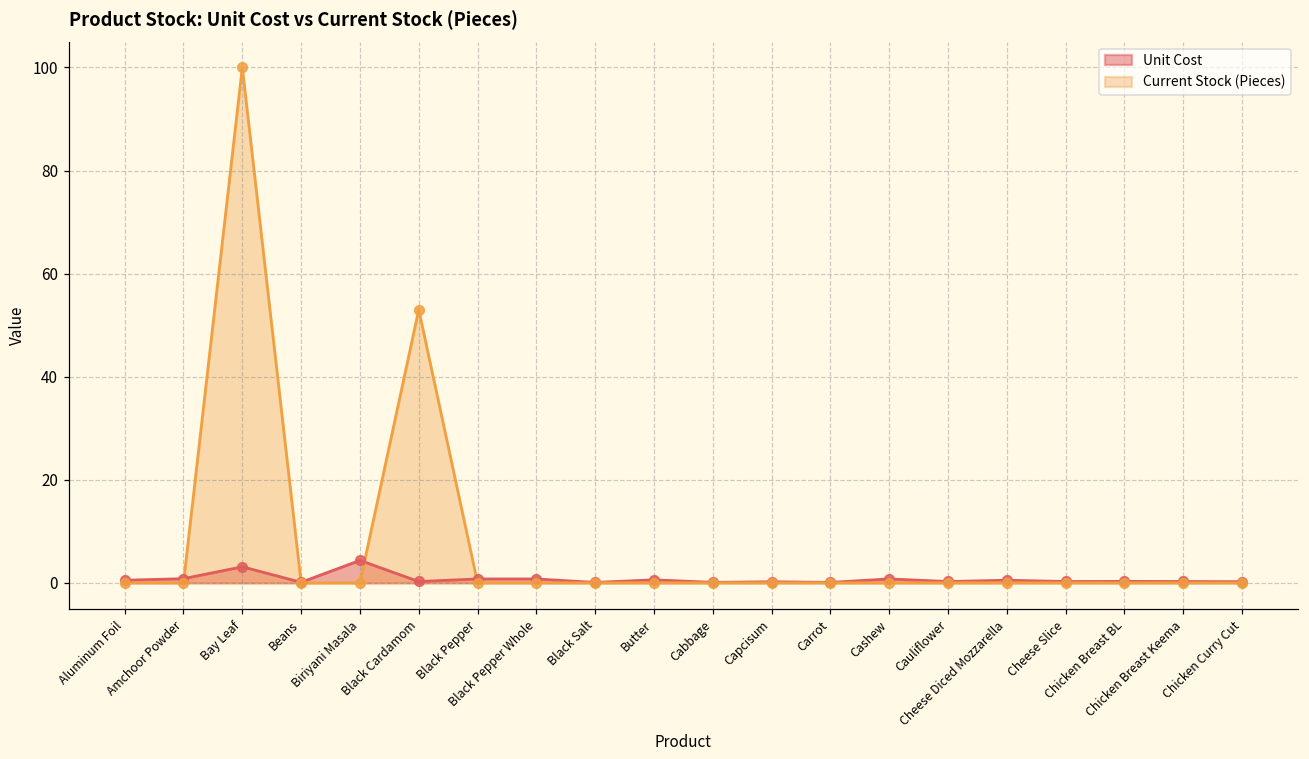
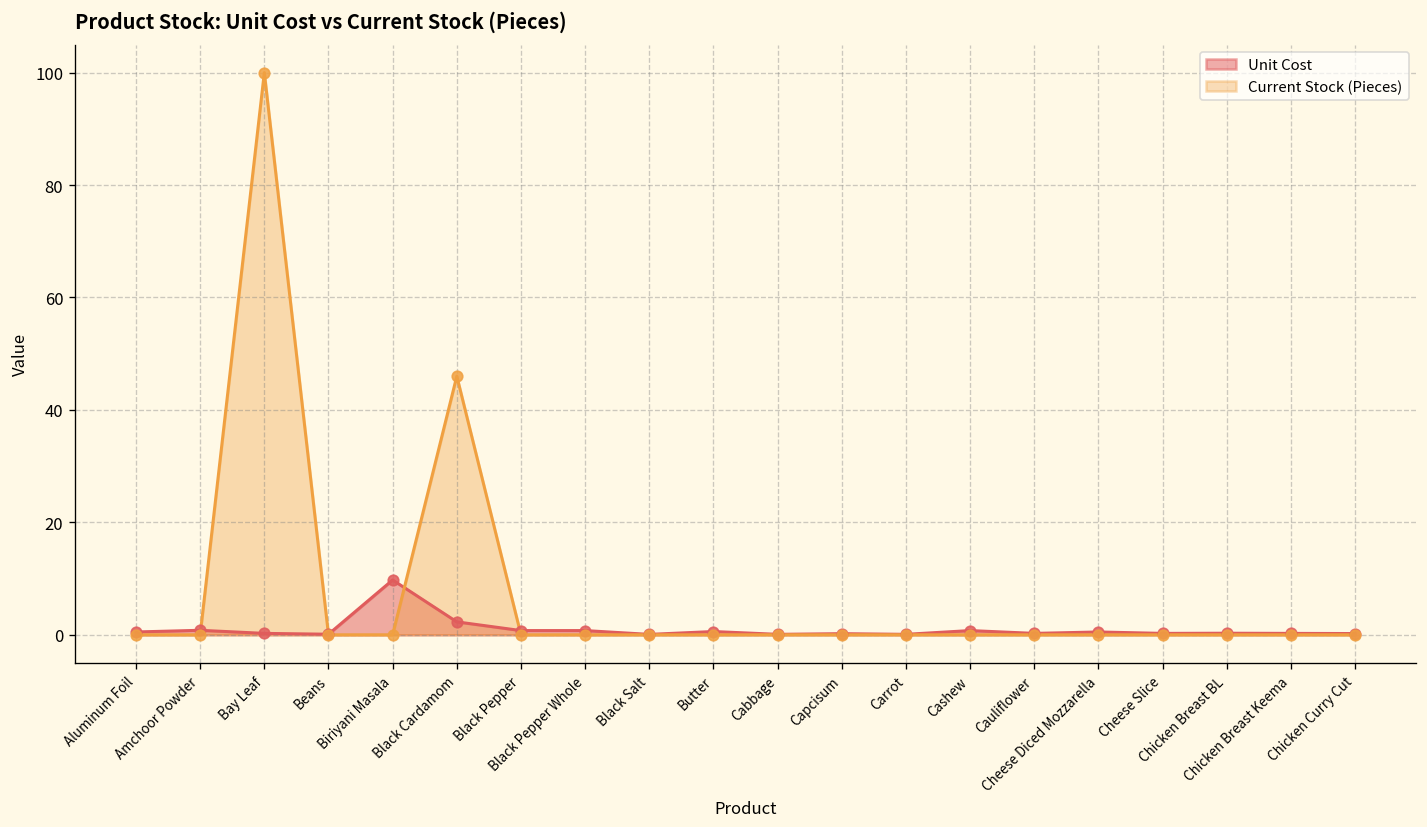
  {
    "Unit Cost": {
      "Amchoor Powder": 1,
-     "Bay Leaf": 3,
-     "Biriyani Masala": 4,
-     "Black Cardamom": 0,
+     "Bay Leaf": 0,
+     "Biriyani Masala": 10,
+     "Black Cardamom": 2,
      "Black Pepper": 1,
      "Black Pepper Whole": 1,
      "Butter": 1,
      "Cashew": 1
    },
    "Current Stock (Pieces)": {
      "Amchoor Powder": 0,
      "Bay Leaf": 100,
      "Biriyani Masala": 0,
-     "Black Cardamom": 53,
+     "Black Cardamom": 46,
      "Black Pepper": 0,
      "Black Pepper Whole": 0,
      "Butter": 0,
      "Cashew": 0
    }
  }
